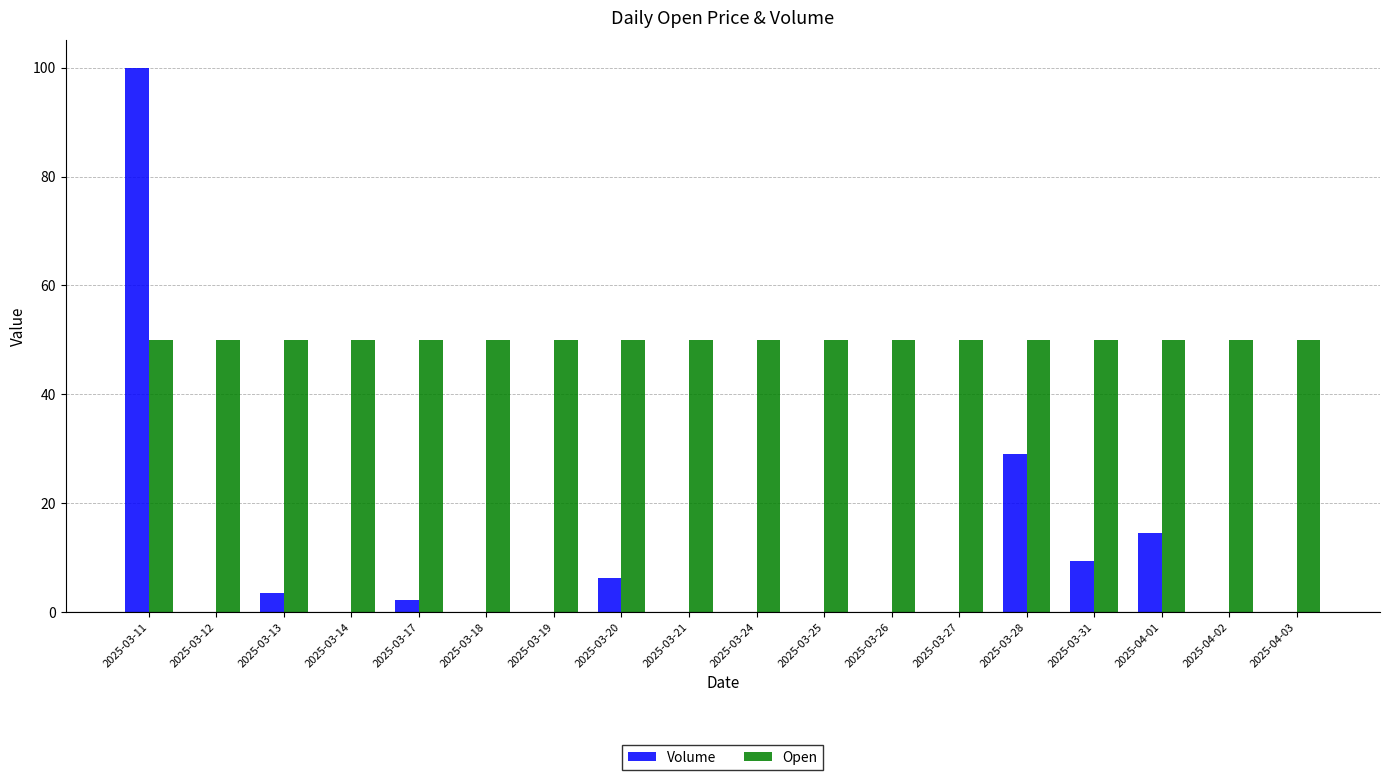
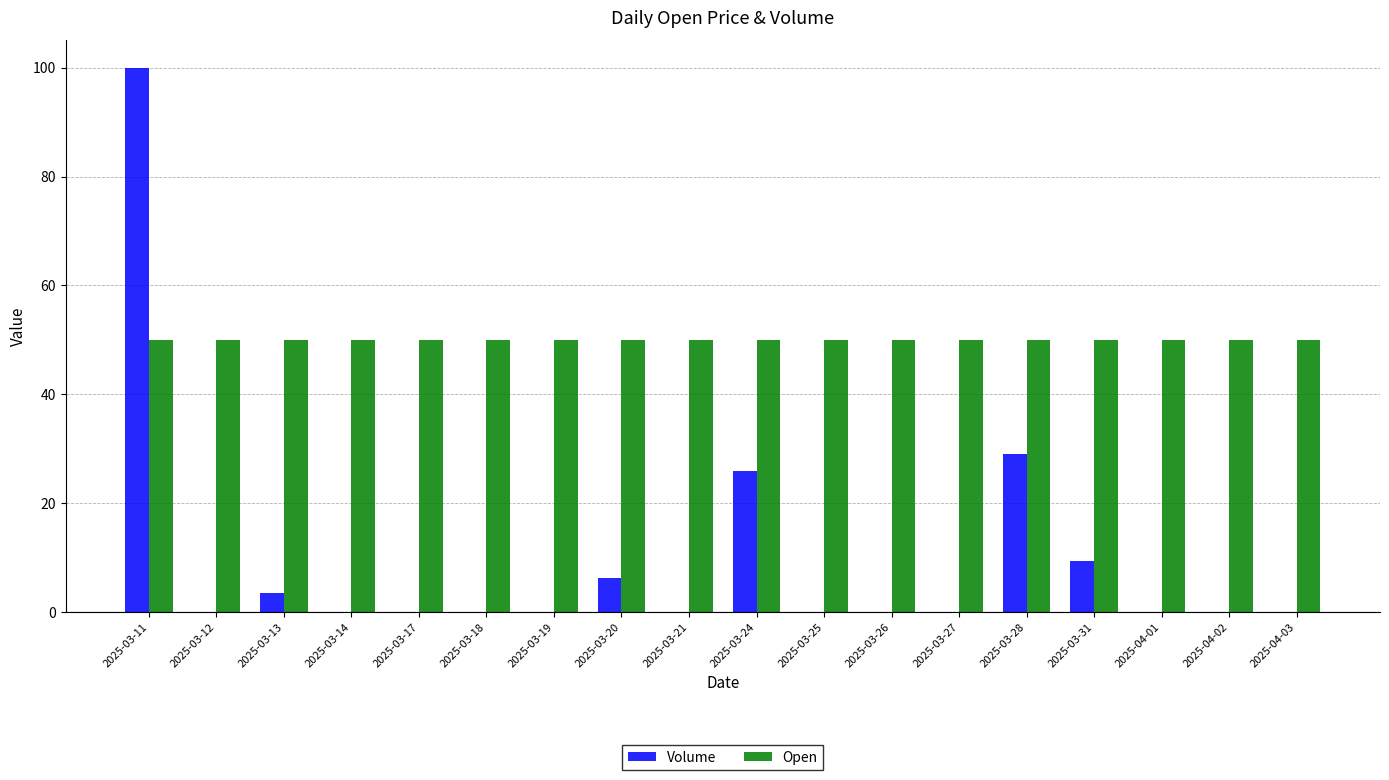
  {
    "Volume": {
      "2025-03-11": 100,
      "2025-03-12": 0,
      "2025-03-13": 4,
      "2025-03-14": 0,
-     "2025-03-17": 2,
+     "2025-03-17": 0,
      "2025-03-18": 0,
      "2025-03-19": 0,
      "2025-03-20": 6,
      "2025-03-21": 0,
-     "2025-03-24": 0,
+     "2025-03-24": 26,
      "2025-03-25": 0,
      "2025-03-26": 0,
      "2025-03-27": 0,
      "2025-03-28": 29,
      "2025-03-31": 9,
-     "2025-04-01": 15,
+     "2025-04-01": 0,
      "2025-04-02": 0,
      "2025-04-03": 0
    },
    "Open": {
      "2025-03-11": 50,
      "2025-03-12": 50,
      "2025-03-13": 50,
      "2025-03-14": 50,
      "2025-03-17": 50,
      "2025-03-18": 50,
      "2025-03-19": 50,
      "2025-03-20": 50,
      "2025-03-21": 50,
      "2025-03-24": 50,
      "2025-03-25": 50,
      "2025-03-26": 50,
      "2025-03-27": 50,
      "2025-03-28": 50,
      "2025-03-31": 50,
      "2025-04-01": 50,
      "2025-04-02": 50,
      "2025-04-03": 50
    }
  }
